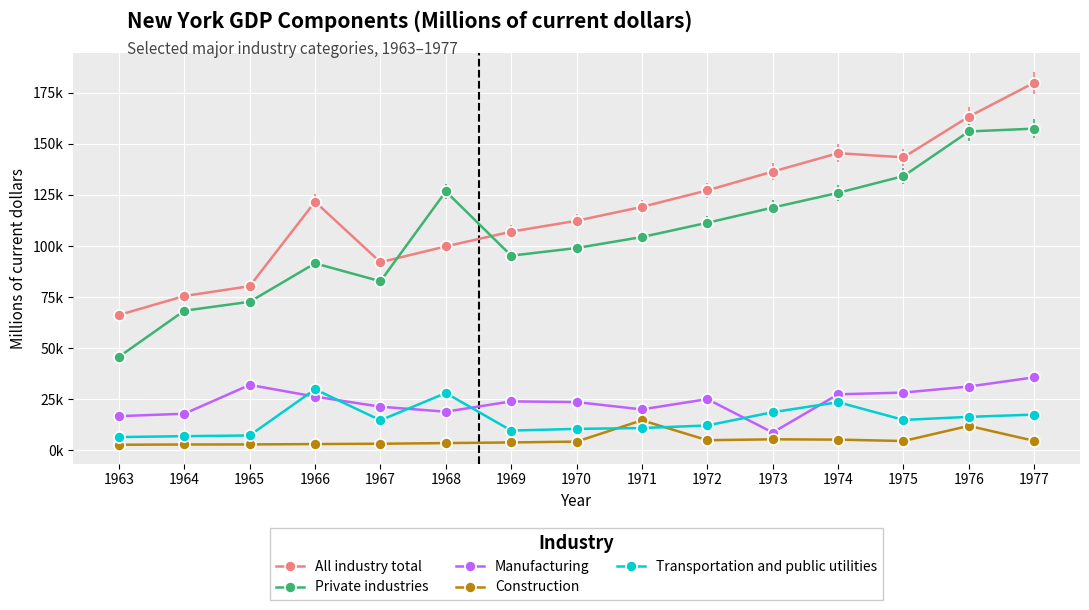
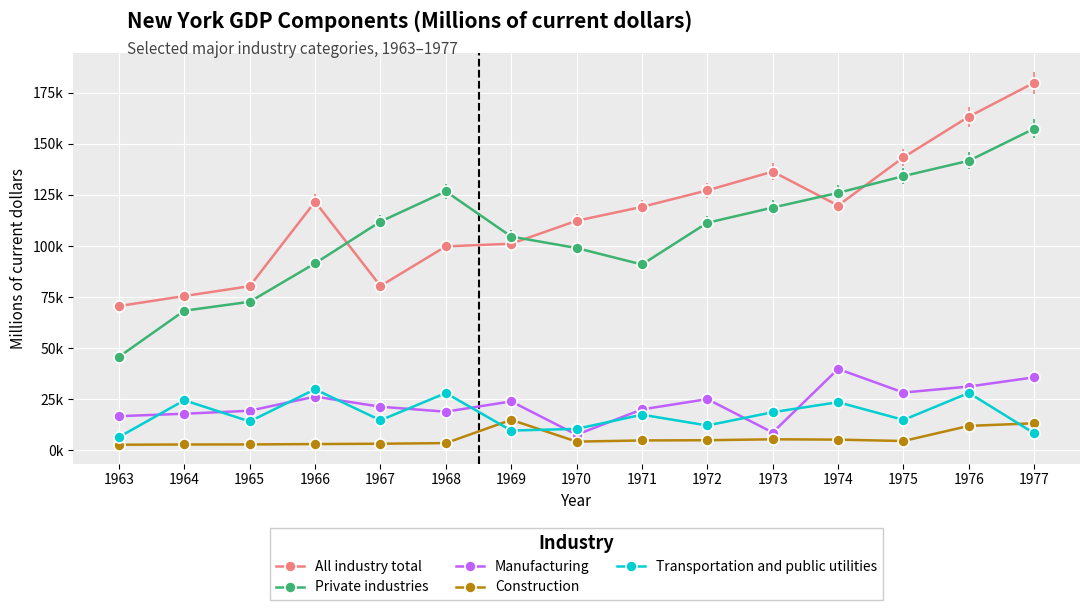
  {
    "All industry total": {
-     "1963": 66000,
+     "1963": 71000,
      "1964": 76000,
      "1965": 80000,
      "1966": 122000,
-     "1967": 92000,
+     "1967": 80000,
      "1968": 100000,
-     "1969": 107000,
+     "1969": 101000,
      "1970": 112000,
      "1971": 119000,
      "1972": 127000,
      "1973": 136000,
-     "1974": 145000,
+     "1974": 120000,
      "1975": 143000,
      "1976": 163000,
      "1977": 180000
    },
    "Private industries": {
      "1963": 46000,
      "1964": 68000,
      "1965": 73000,
      "1966": 92000,
-     "1967": 83000,
+     "1967": 112000,
      "1968": 127000,
-     "1969": 95000,
+     "1969": 105000,
      "1970": 99000,
-     "1971": 104000,
+     "1971": 91000,
      "1972": 111000,
      "1973": 119000,
      "1974": 126000,
      "1975": 134000,
-     "1976": 156000,
+     "1976": 142000,
      "1977": 157000
    },
    "Manufacturing": {
      "1963": 17000,
      "1964": 18000,
-     "1965": 32000,
+     "1965": 19000,
      "1966": 26000,
      "1967": 21000,
      "1968": 19000,
      "1969": 24000,
-     "1970": 24000,
+     "1970": 8000,
      "1971": 20000,
      "1972": 25000,
      "1973": 9000,
-     "1974": 27000,
+     "1974": 40000,
      "1975": 28000,
      "1976": 31000,
      "1977": 36000
    },
    "Construction": {
      "1963": 3000,
      "1964": 3000,
      "1965": 3000,
      "1966": 3000,
      "1967": 3000,
      "1968": 4000,
-     "1969": 4000,
+     "1969": 15000,
      "1970": 4000,
-     "1971": 15000,
+     "1971": 5000,
      "1972": 5000,
      "1973": 5000,
      "1974": 5000,
      "1975": 5000,
      "1976": 12000,
-     "1977": 5000
+     "1977": 13000
    },
    "Transportation and public utilities": {
      "1963": 7000,
-     "1964": 7000,
-     "1965": 7000,
+     "1964": 25000,
+     "1965": 14000,
      "1966": 30000,
      "1967": 15000,
      "1968": 28000,
      "1969": 10000,
      "1970": 11000,
-     "1971": 11000,
+     "1971": 18000,
      "1972": 12000,
      "1973": 19000,
      "1974": 24000,
      "1975": 15000,
-     "1976": 16000,
-     "1977": 18000
+     "1976": 28000,
+     "1977": 8000
    }
  }
